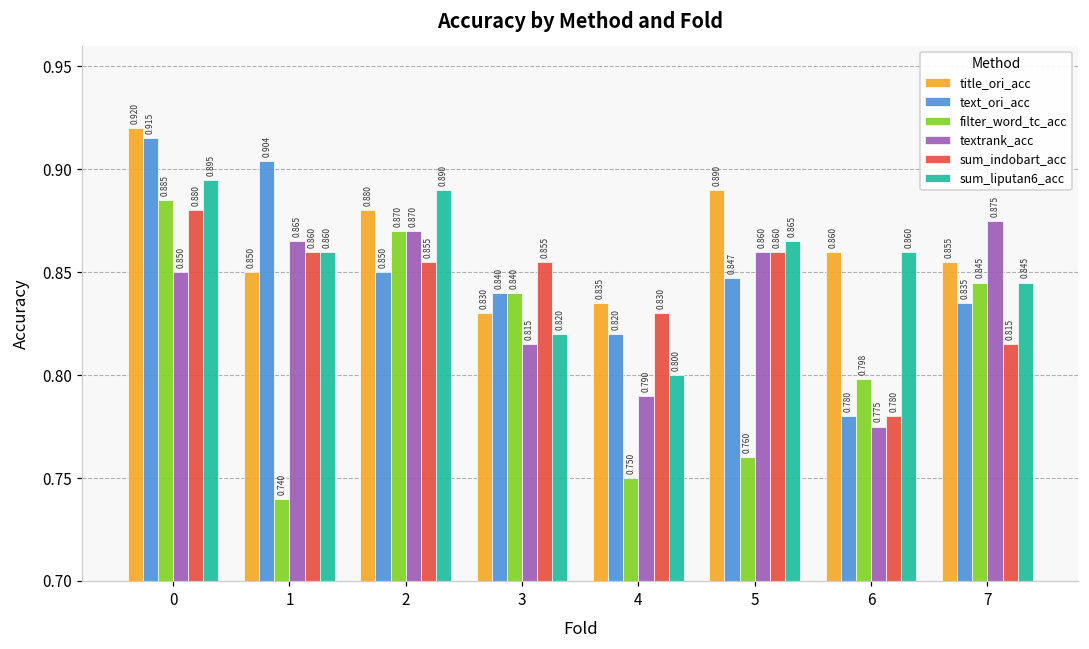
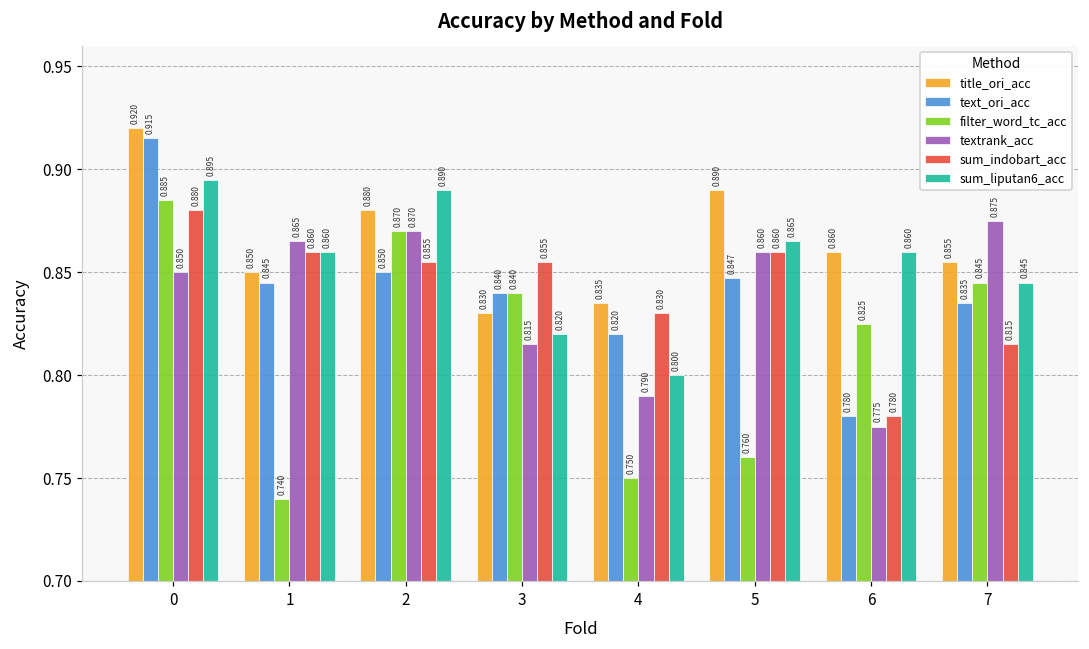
  {
    "title_ori_acc": {
      "0": 0.920,
      "1": 0.850,
      "2": 0.880,
      "3": 0.830,
      "4": 0.835,
      "5": 0.890,
      "6": 0.860,
      "7": 0.855
    },
    "text_ori_acc": {
      "0": 0.915,
-     "1": 0.904,
+     "1": 0.845,
      "2": 0.850,
      "3": 0.840,
      "4": 0.820,
      "5": 0.847,
      "6": 0.780,
      "7": 0.835
    },
    "filter_word_tc_acc": {
      "0": 0.885,
      "1": 0.740,
      "2": 0.870,
      "3": 0.840,
      "4": 0.750,
      "5": 0.760,
-     "6": 0.798,
+     "6": 0.825,
      "7": 0.845
    },
    "textrank_acc": {
      "0": 0.850,
      "1": 0.865,
      "2": 0.870,
      "3": 0.815,
      "4": 0.790,
      "5": 0.860,
      "6": 0.775,
      "7": 0.875
    },
    "sum_indobart_acc": {
      "0": 0.880,
      "1": 0.860,
      "2": 0.855,
      "3": 0.855,
      "4": 0.830,
      "5": 0.860,
      "6": 0.780,
      "7": 0.815
    },
    "sum_liputan6_acc": {
      "0": 0.895,
      "1": 0.860,
      "2": 0.890,
      "3": 0.820,
      "4": 0.800,
      "5": 0.865,
      "6": 0.860,
      "7": 0.845
    }
  }
